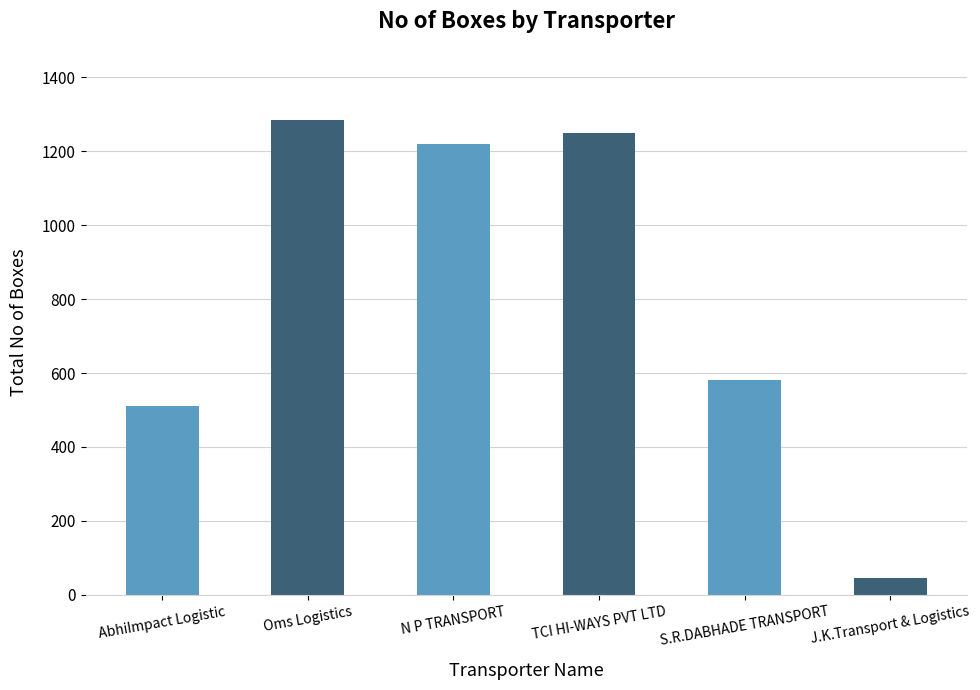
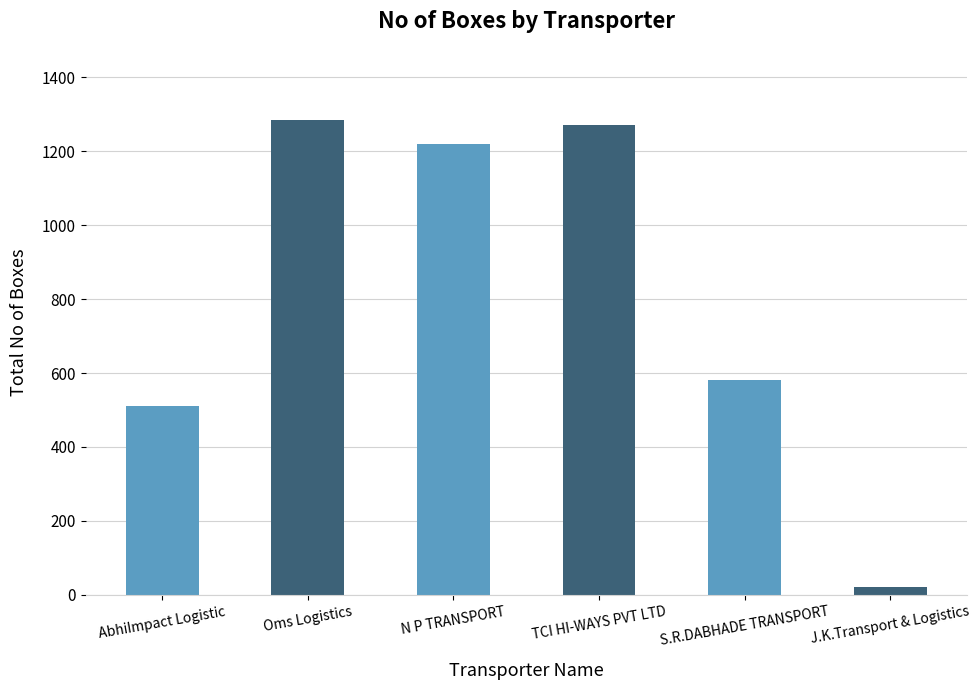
  {
    "AbhiImpact Logistic": 510,
    "Oms Logistics": 1280,
    "N P TRANSPORT": 1220,
-   "TCI HI-WAYS PVT LTD": 1250,
+   "TCI HI-WAYS PVT LTD": 1270,
    "S.R.DABHADE TRANSPORT": 580,
-   "J.K.Transport & Logistics": 50
+   "J.K.Transport & Logistics": 20
  }
